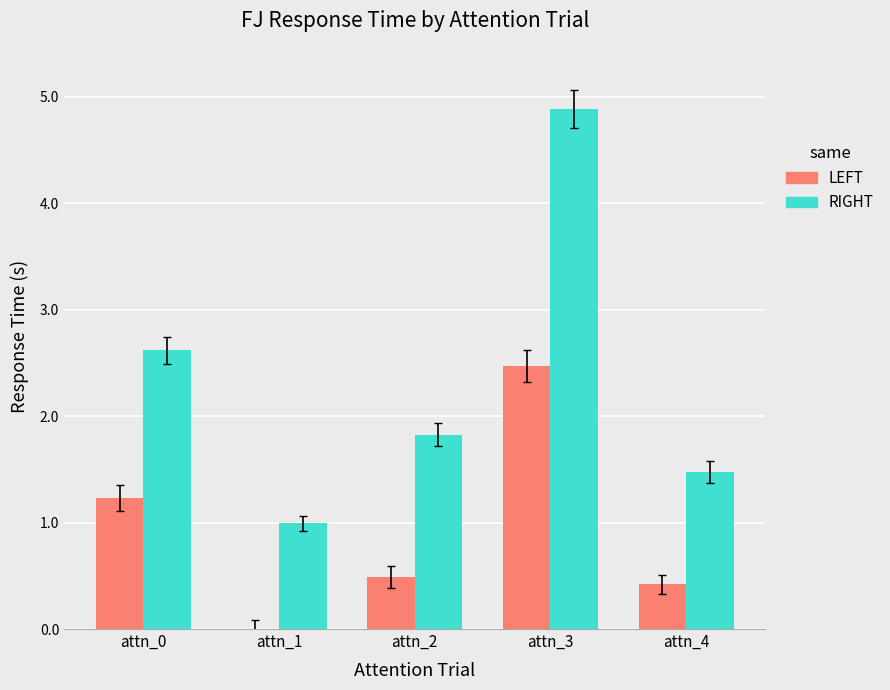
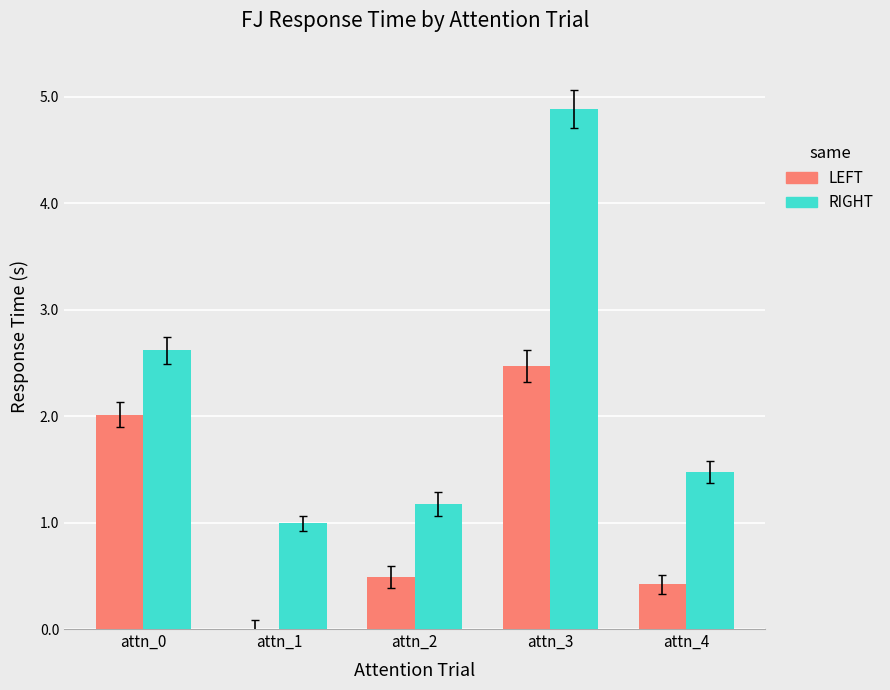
  {
    "LEFT": {
-     "attn_0": 1.23,
+     "attn_0": 2.01,
      "attn_2": 0.49,
      "attn_3": 2.47,
      "attn_4": 0.42
    },
    "RIGHT": {
      "attn_0": 2.62,
      "attn_1": 0.99,
-     "attn_2": 1.83,
+     "attn_2": 1.17,
      "attn_3": 4.89,
      "attn_4": 1.47
    }
  }
